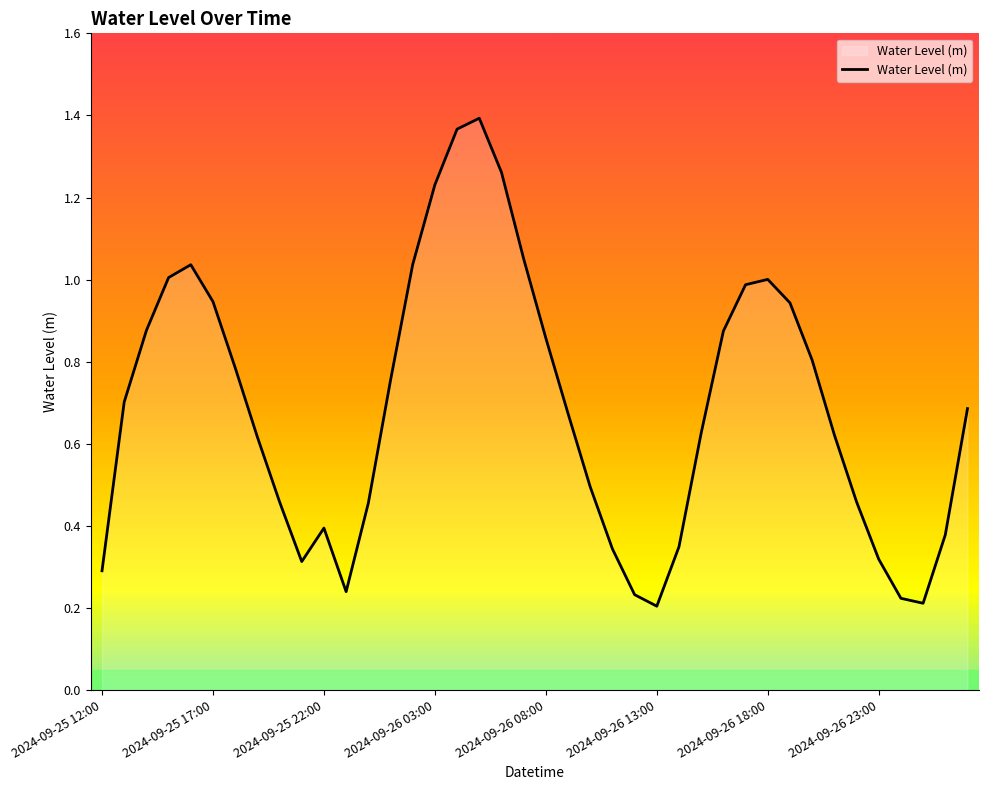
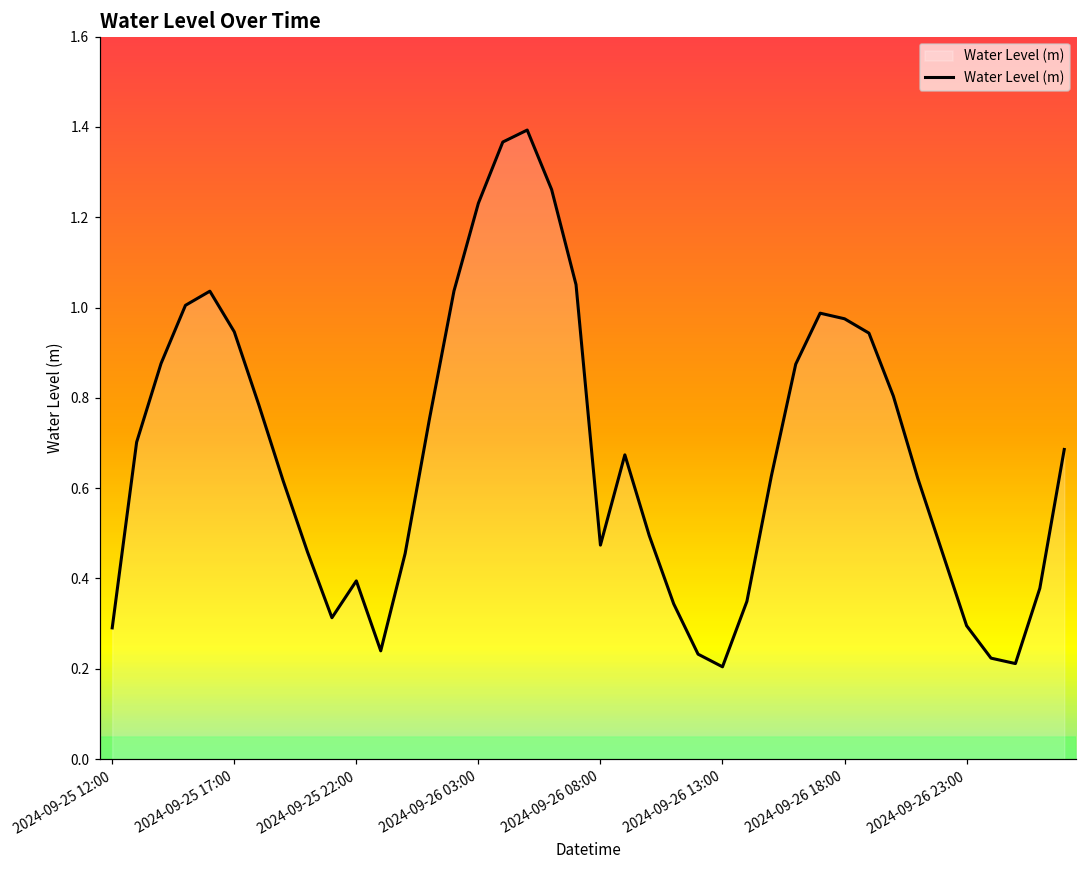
  {
    "2024-09-25 12:00": 0.29,
    "2024-09-25 17:00": 0.95,
    "2024-09-25 22:00": 0.39,
    "2024-09-26 03:00": 1.23,
-   "2024-09-26 08:00": 0.86,
+   "2024-09-26 08:00": 0.47,
    "2024-09-26 13:00": 0.20,
-   "2024-09-26 18:00": 1.00,
-   "2024-09-26 23:00": 0.32
+   "2024-09-26 18:00": 0.98,
+   "2024-09-26 23:00": 0.30
  }
